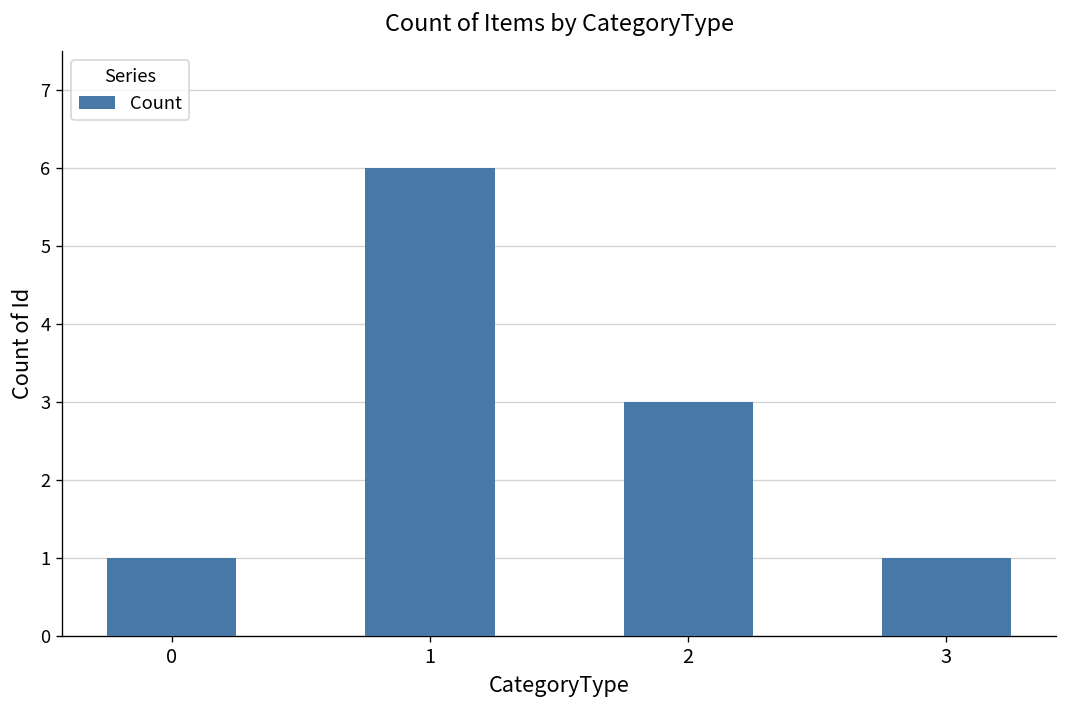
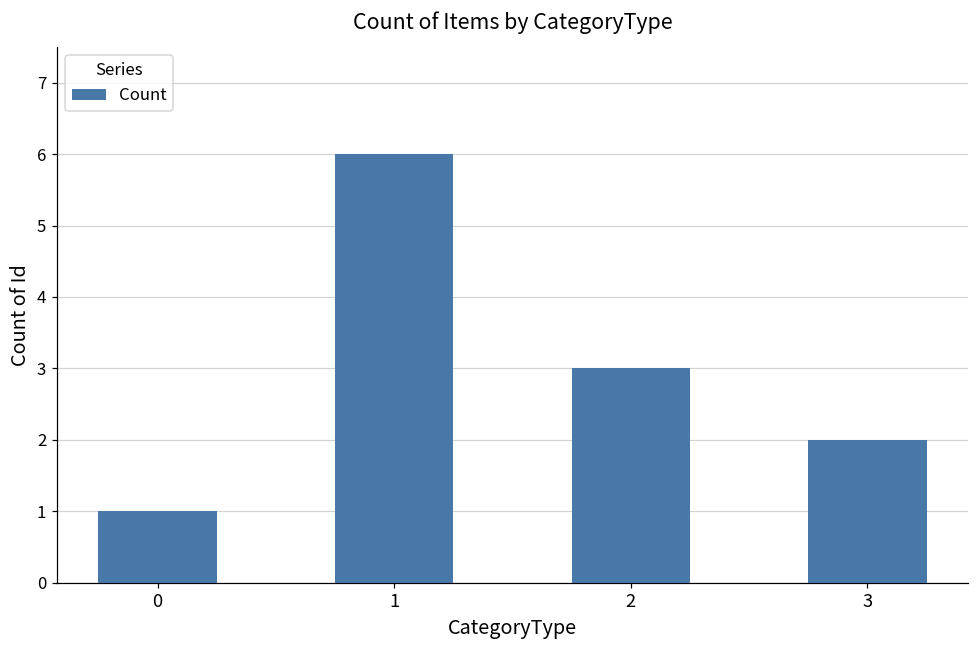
  {
    "0": 1,
    "1": 6,
    "2": 3,
-   "3": 1
+   "3": 2
  }
